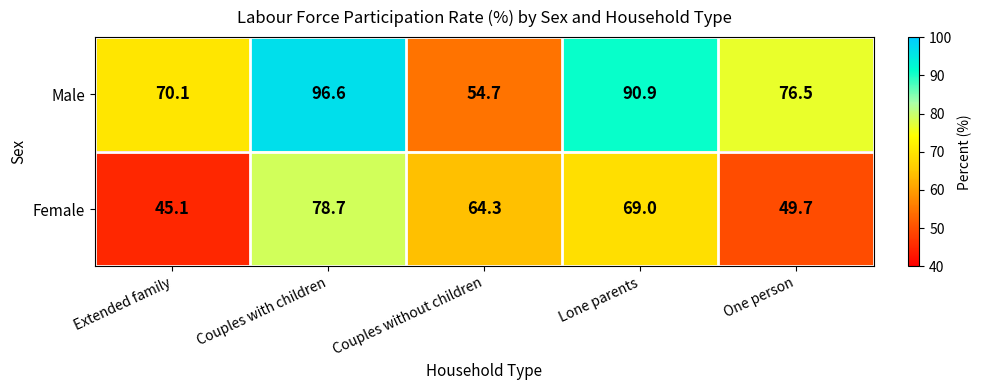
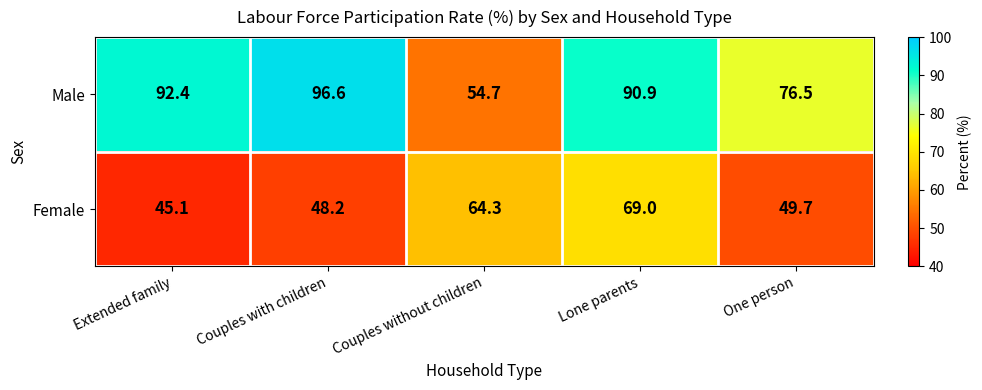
  {
    "Male": {
-     "Extended family": 70.1,
+     "Extended family": 92.4,
      "Couples with children": 96.6,
      "Couples without children": 54.7,
      "Lone parents": 90.9,
      "One person": 76.5
    },
    "Female": {
      "Extended family": 45.1,
-     "Couples with children": 78.7,
+     "Couples with children": 48.2,
      "Couples without children": 64.3,
      "Lone parents": 69.0,
      "One person": 49.7
    }
  }
